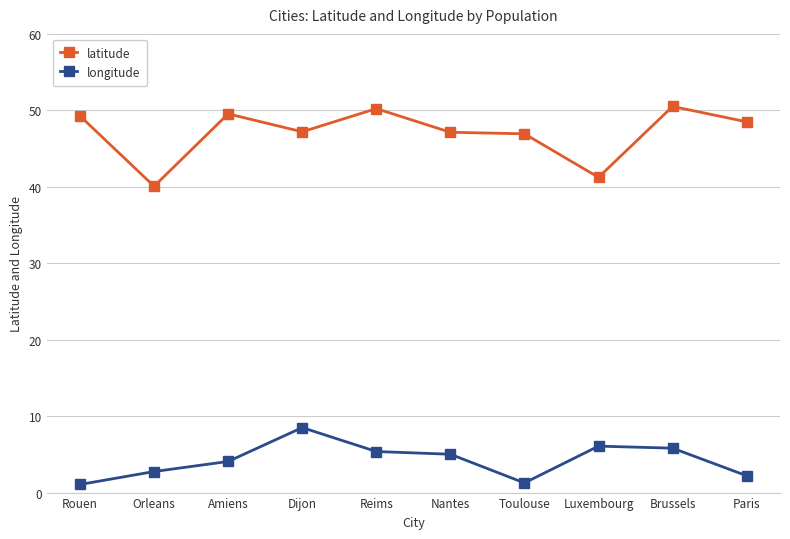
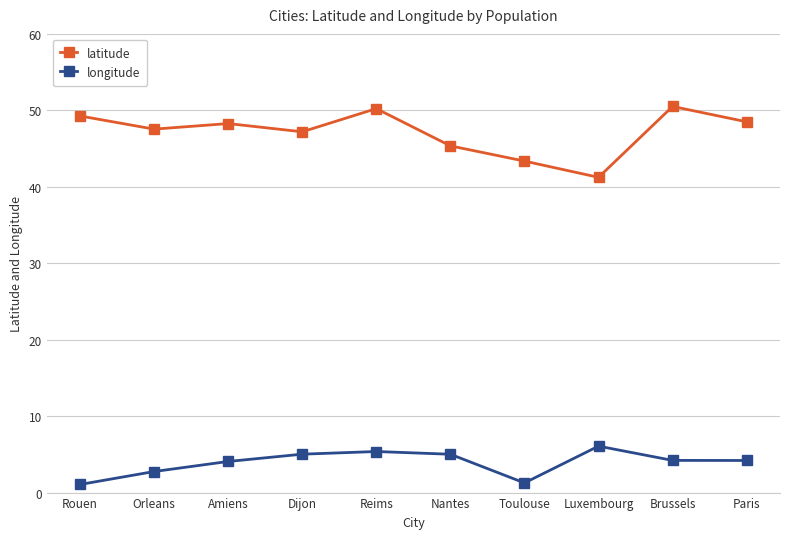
  {
    "latitude": {
      "Rouen": 49,
-     "Orleans": 40,
-     "Amiens": 50,
+     "Orleans": 48,
+     "Amiens": 48,
      "Dijon": 47,
      "Reims": 50,
-     "Nantes": 47,
-     "Toulouse": 47,
+     "Nantes": 45,
+     "Toulouse": 43,
      "Luxembourg": 41,
      "Brussels": 51,
      "Paris": 49
    },
    "longitude": {
      "Rouen": 1,
      "Orleans": 3,
      "Amiens": 4,
-     "Dijon": 9,
+     "Dijon": 5,
      "Reims": 5,
      "Nantes": 5,
      "Toulouse": 1,
      "Luxembourg": 6,
-     "Brussels": 6,
-     "Paris": 2
+     "Brussels": 4,
+     "Paris": 4
    }
  }
